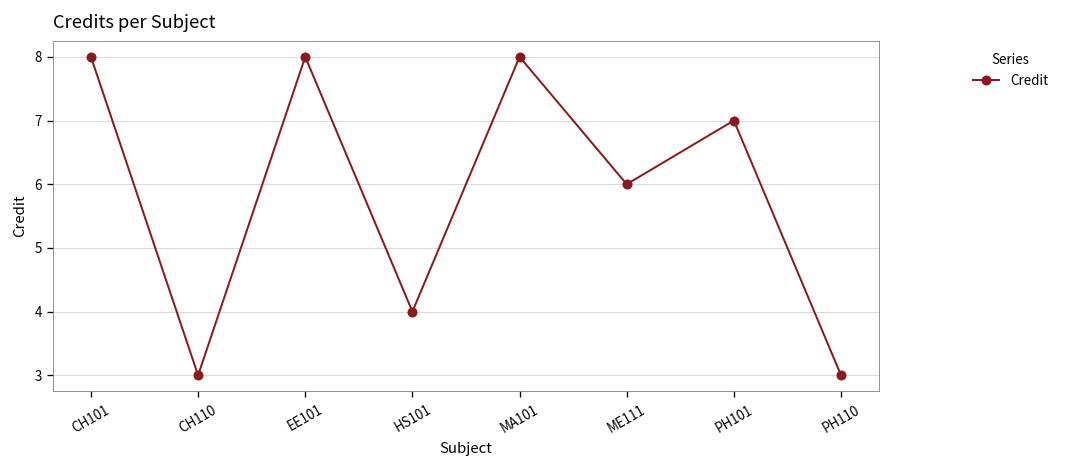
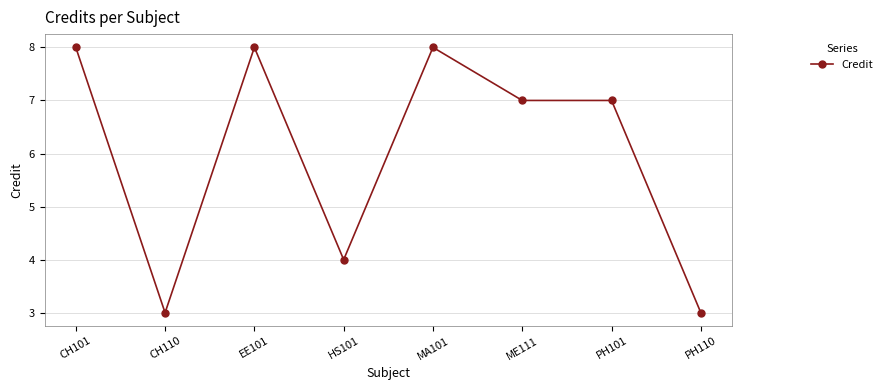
  {
    "CH101": 8,
    "CH110": 3,
    "EE101": 8,
    "HS101": 4,
    "MA101": 8,
-   "ME111": 6,
+   "ME111": 7,
    "PH101": 7,
    "PH110": 3
  }
